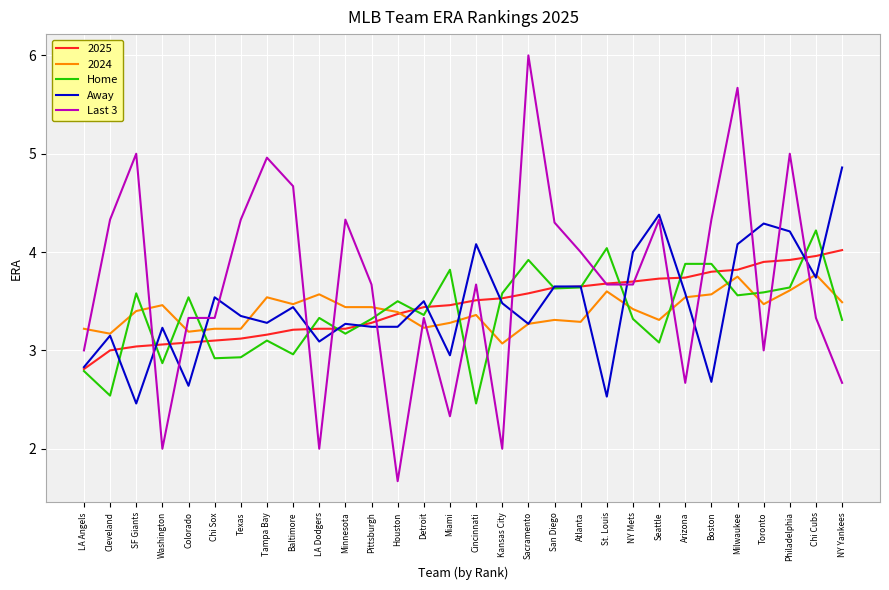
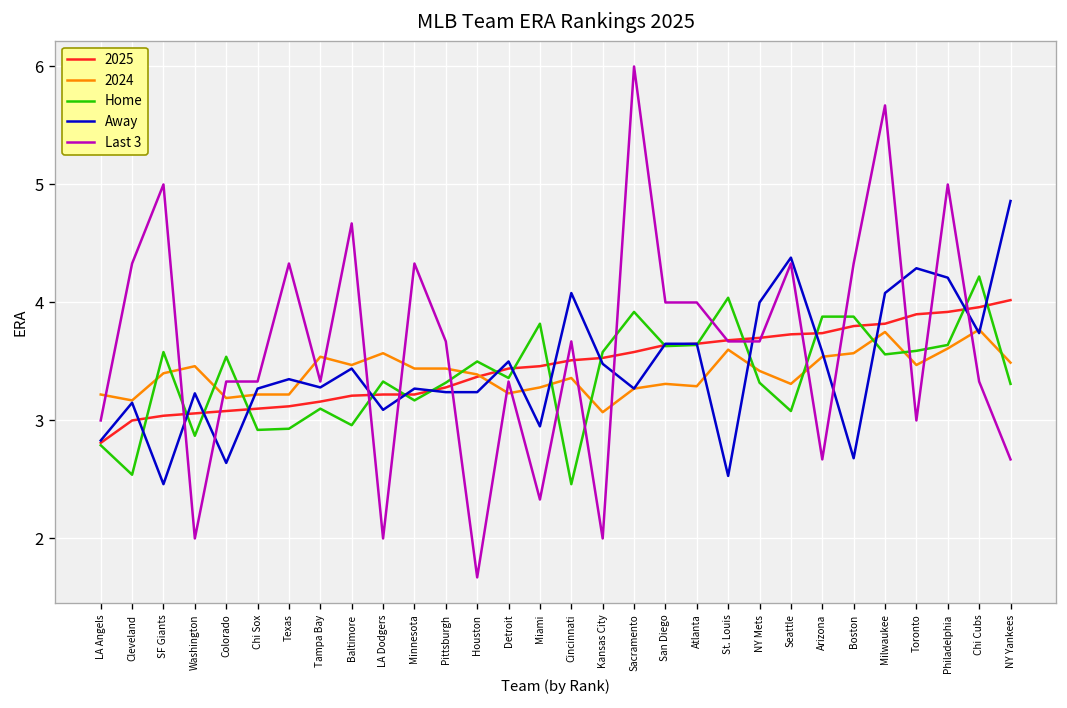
  {
    "2025": {
      "Cleveland": 3.0,
      "SF Giants": 3.0,
      "Washington": 3.1,
      "Colorado": 3.1,
      "Chi Sox": 3.1,
      "Texas": 3.1,
      "Tampa Bay": 3.2,
      "Baltimore": 3.2,
      "LA Dodgers": 3.2,
      "Minnesota": 3.2,
      "Pittsburgh": 3.3,
      "Detroit": 3.4,
      "Miami": 3.5,
      "Cincinnati": 3.5,
      "Kansas City": 3.5,
      "Sacramento": 3.6,
      "NY Mets": 3.7,
      "Seattle": 3.7,
      "Arizona": 3.7,
      "Boston": 3.8,
      "Milwaukee": 3.8,
      "Toronto": 3.9,
      "Philadelphia": 3.9,
      "Chi Cubs": 4.0,
      "NY Yankees": 4.0
    },
    "2024": {
      "LA Angels": 3.2,
      "SF Giants": 3.4,
      "Washington": 3.5,
      "Colorado": 3.2,
      "Chi Sox": 3.2,
      "Texas": 3.2,
      "Tampa Bay": 3.5,
      "Baltimore": 3.5,
      "LA Dodgers": 3.6,
      "Minnesota": 3.4,
      "Pittsburgh": 3.4,
      "Detroit": 3.2,
      "Miami": 3.3,
      "Cincinnati": 3.4,
      "Kansas City": 3.1,
      "San Diego": 3.3,
      "Atlanta": 3.3,
      "St. Louis": 3.6,
      "NY Mets": 3.4,
      "Seattle": 3.3,
      "Arizona": 3.5,
      "Boston": 3.6,
      "Milwaukee": 3.8,
      "Toronto": 3.5,
      "Philadelphia": 3.6,
      "Chi Cubs": 3.8,
      "NY Yankees": 3.5
    },
    "Home": {
      "Cleveland": 2.5,
      "SF Giants": 3.6,
      "Washington": 2.9,
      "Colorado": 3.5,
      "Chi Sox": 2.9,
      "Texas": 2.9,
      "Tampa Bay": 3.1,
      "Baltimore": 3.0,
      "LA Dodgers": 3.3,
      "Minnesota": 3.2,
      "Pittsburgh": 3.3,
      "Houston": 3.5,
      "Detroit": 3.4,
      "Miami": 3.8,
      "Cincinnati": 2.5,
      "Kansas City": 3.6,
      "Sacramento": 3.9,
      "St. Louis": 4.0,
      "NY Mets": 3.3,
      "Seattle": 3.1,
      "Arizona": 3.9,
      "Boston": 3.9,
      "Milwaukee": 3.6,
      "Toronto": 3.6,
      "Philadelphia": 3.6,
      "Chi Cubs": 4.2,
      "NY Yankees": 3.3
    },
    "Away": {
      "SF Giants": 2.5,
      "Washington": 3.2,
      "Colorado": 2.6,
-     "Chi Sox": 3.5,
+     "Chi Sox": 3.3,
      "Texas": 3.4,
      "Tampa Bay": 3.3,
      "Baltimore": 3.4,
      "LA Dodgers": 3.1,
      "Minnesota": 3.3,
      "Pittsburgh": 3.2,
      "Houston": 3.2,
      "Detroit": 3.5,
      "Miami": 3.0,
      "Cincinnati": 4.1,
      "Kansas City": 3.5,
      "St. Louis": 2.5,
      "NY Mets": 4.0,
      "Seattle": 4.4,
      "Arizona": 3.6,
      "Boston": 2.7,
      "Milwaukee": 4.1,
      "Toronto": 4.3,
      "Philadelphia": 4.2,
      "Chi Cubs": 3.7,
      "NY Yankees": 4.9
    },
    "Last 3": {
      "LA Angels": 3.0,
      "Cleveland": 4.3,
      "SF Giants": 5.0,
      "Washington": 2.0,
      "Colorado": 3.3,
      "Chi Sox": 3.3,
      "Texas": 4.3,
-     "Tampa Bay": 5.0,
+     "Tampa Bay": 3.3,
      "Baltimore": 4.7,
      "LA Dodgers": 2.0,
      "Minnesota": 4.3,
      "Pittsburgh": 3.7,
      "Houston": 1.7,
      "Detroit": 3.3,
      "Miami": 2.3,
      "Cincinnati": 3.7,
      "Kansas City": 2.0,
      "Sacramento": 6.0,
-     "San Diego": 4.3,
+     "San Diego": 4.0,
      "Atlanta": 4.0,
      "NY Mets": 3.7,
      "Seattle": 4.3,
      "Arizona": 2.7,
      "Boston": 4.3,
      "Milwaukee": 5.7,
      "Toronto": 3.0,
      "Philadelphia": 5.0,
      "Chi Cubs": 3.3,
      "NY Yankees": 2.7
    }
  }
